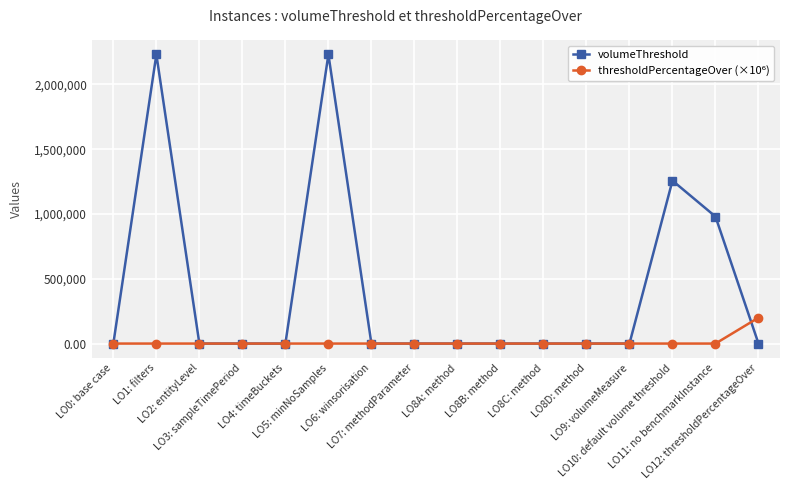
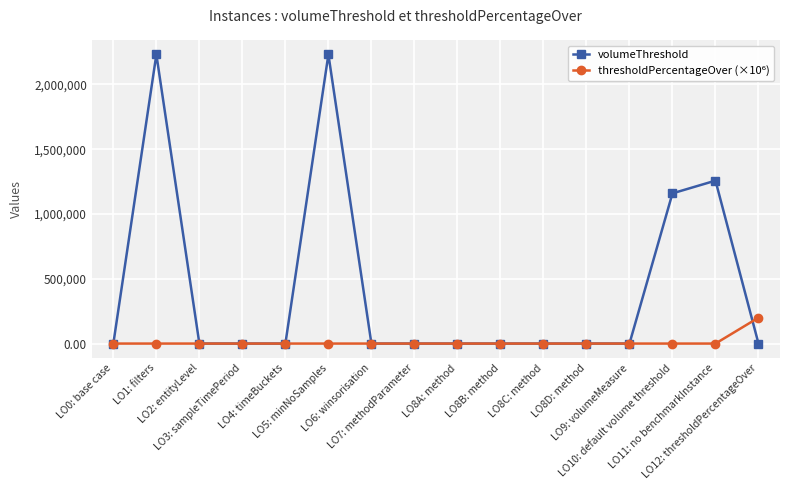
  {
    "volumeThreshold": {
      "LO1: filters": "2,230,000",
      "LO5: minNoSamples": "2,230,000",
-     "LO10: default volume threshold": "1,260,000",
-     "LO11: no benchmarkInstance": "980,000",
+     "LO10: default volume threshold": "1,160,000",
+     "LO11: no benchmarkInstance": "1,260,000",
      "LO12: thresholdPercentageOver": "0"
    },
    "thresholdPercentageOver (×10⁶)": {
      "LO1: filters": "0",
      "LO5: minNoSamples": "0",
      "LO10: default volume threshold": "0",
      "LO11: no benchmarkInstance": "0",
      "LO12: thresholdPercentageOver": "200,000"
    }
  }
